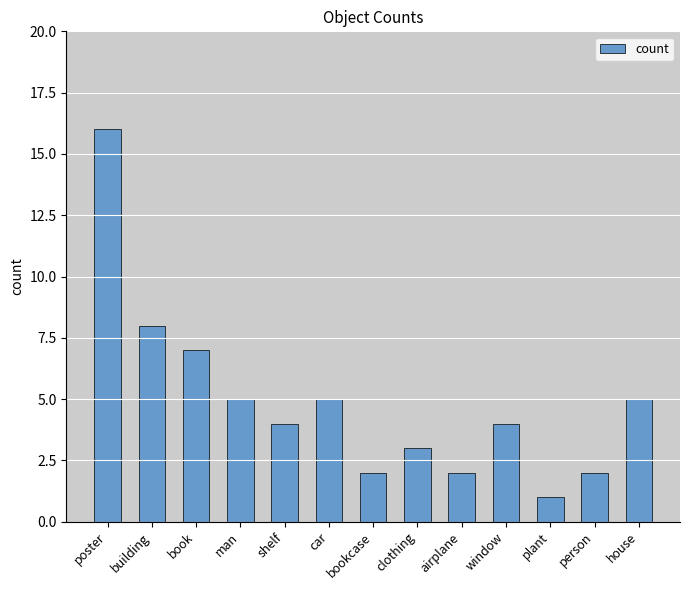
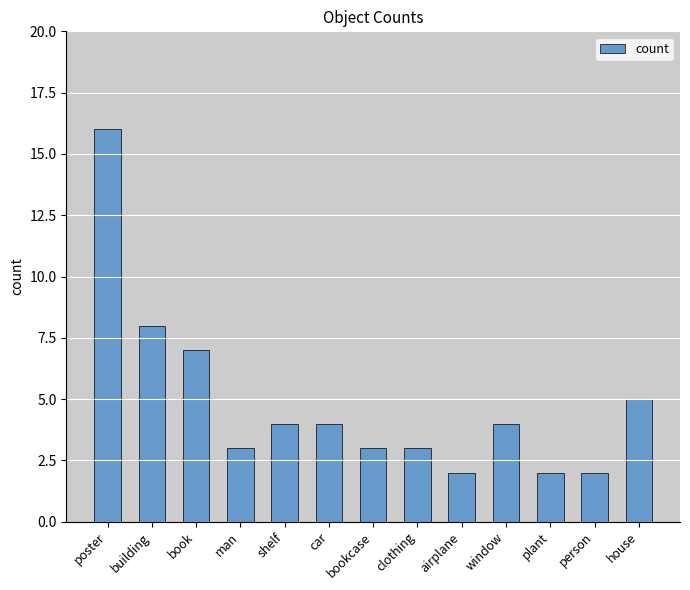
  {
    "poster": 16,
    "building": 8,
    "book": 7,
-   "man": 5,
+   "man": 3,
    "shelf": 4,
-   "car": 5,
-   "bookcase": 2,
+   "car": 4,
+   "bookcase": 3,
    "clothing": 3,
    "airplane": 2,
    "window": 4,
-   "plant": 1,
+   "plant": 2,
    "person": 2,
    "house": 5
  }
